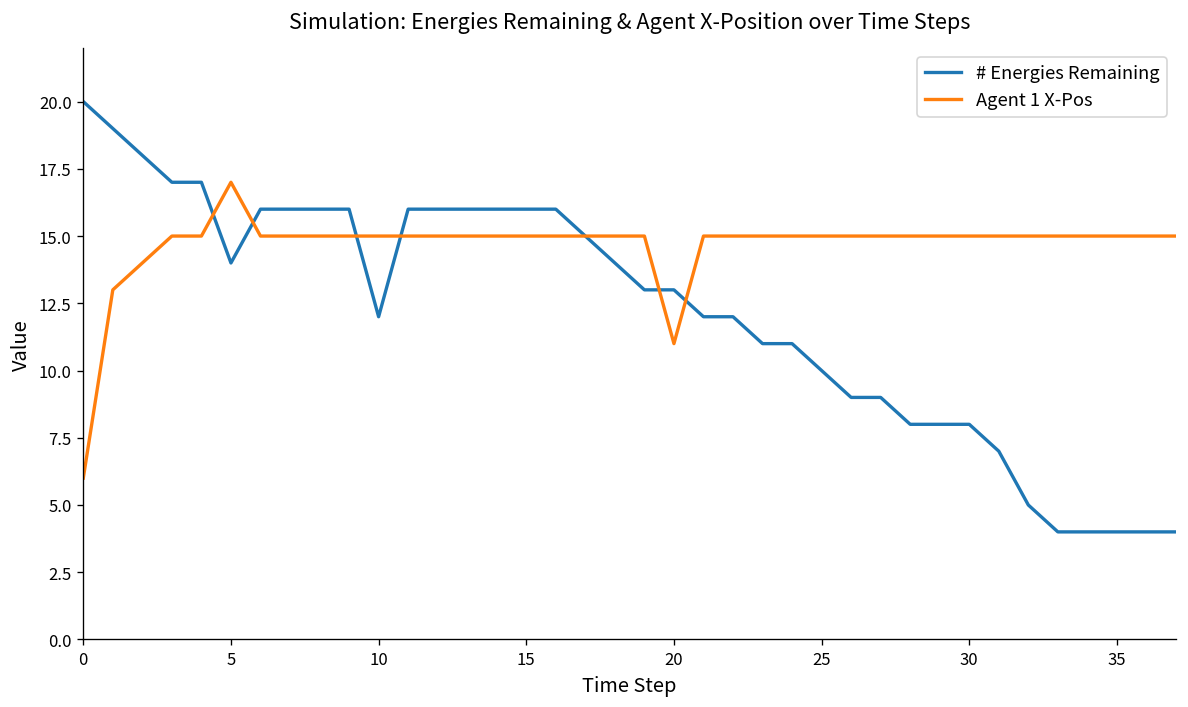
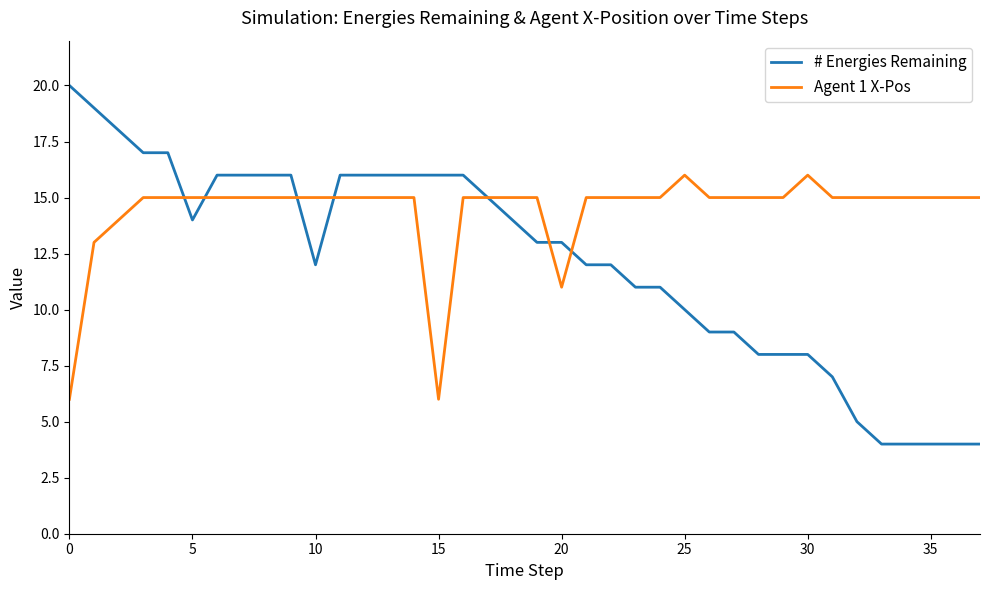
  {
    "# Energies Remaining": {
      "0": 20,
      "5": 14,
      "10": 12,
      "15": 16,
      "20": 13,
      "25": 10,
      "30": 8,
      "35": 4
    },
    "Agent 1 X-Pos": {
      "0": 6,
-     "5": 17,
+     "5": 15,
      "10": 15,
-     "15": 15,
+     "15": 6,
      "20": 11,
-     "25": 15,
-     "30": 15,
+     "25": 16,
+     "30": 16,
      "35": 15
    }
  }
